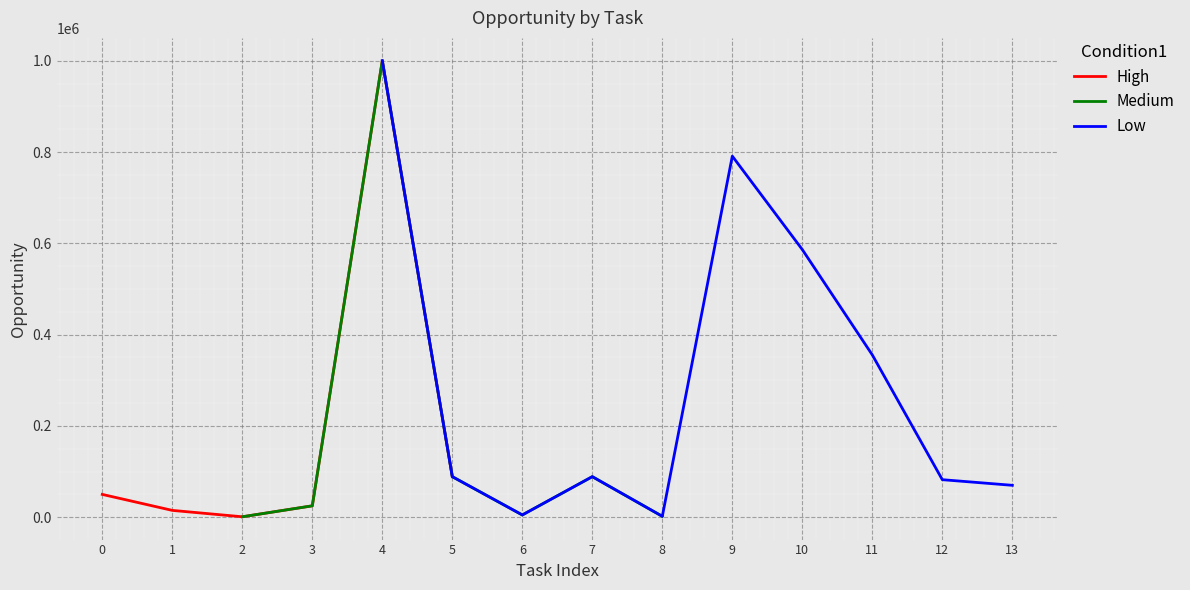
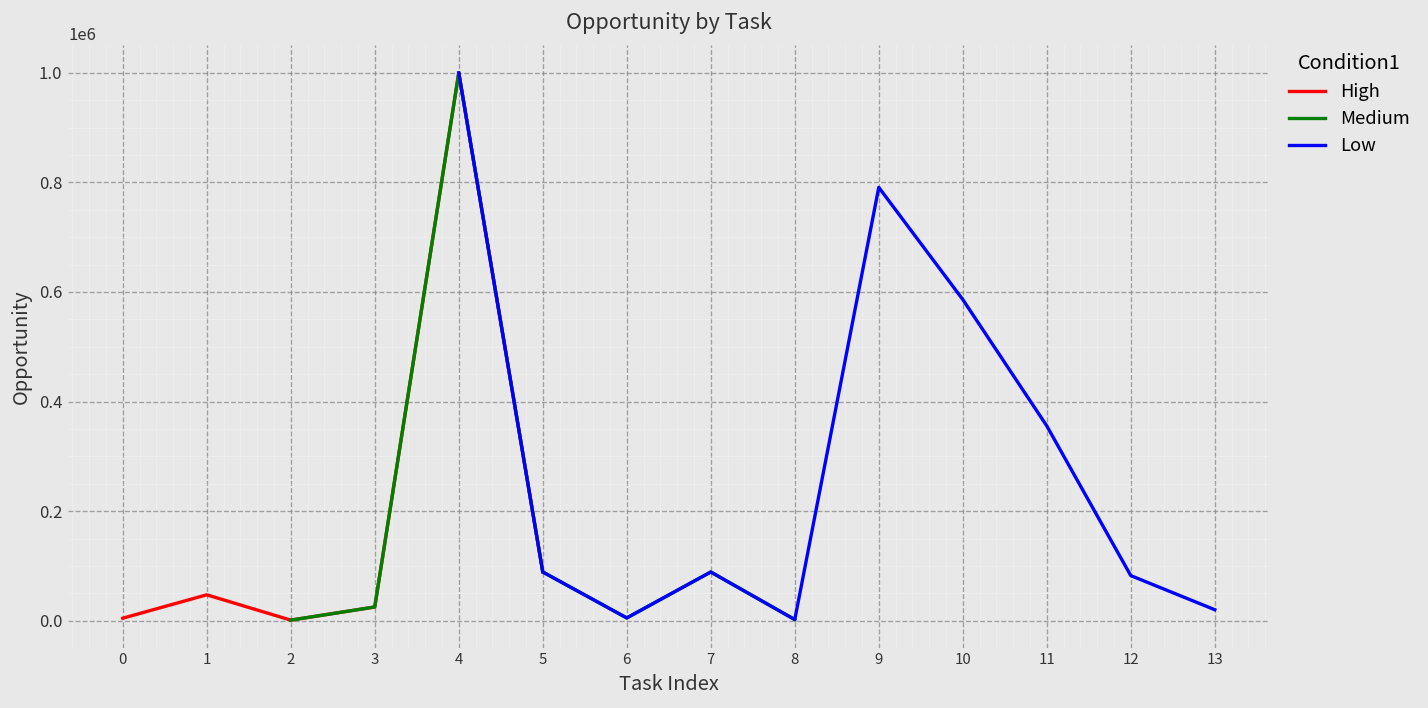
  {
    "High": {
-     "0": 50000,
-     "1": 20000
+     "0": 0,
+     "1": 50000
    },
    "Low": {
      "9": 790000,
      "10": 590000,
      "11": 360000,
      "12": 80000,
-     "13": 70000
+     "13": 20000
    }
  }
